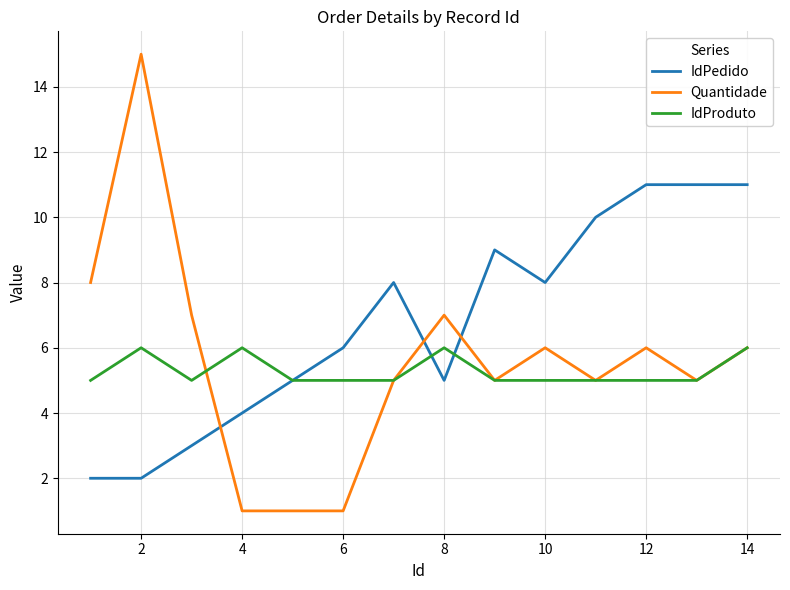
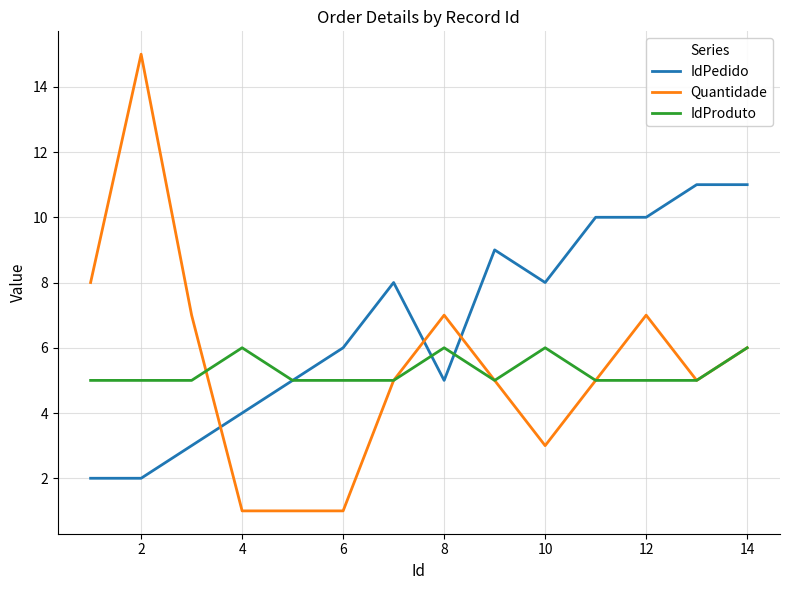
  {
    "IdPedido": {
      "2": 2,
      "4": 4,
      "6": 6,
      "8": 5,
      "10": 8,
-     "12": 11,
+     "12": 10,
      "14": 11
    },
    "Quantidade": {
      "2": 15,
      "4": 1,
      "6": 1,
      "8": 7,
-     "10": 6,
-     "12": 6
+     "10": 3,
+     "12": 7
    },
    "IdProduto": {
-     "2": 6,
+     "2": 5,
      "4": 6,
      "6": 5,
      "8": 6,
-     "10": 5,
+     "10": 6,
      "12": 5
    }
  }
